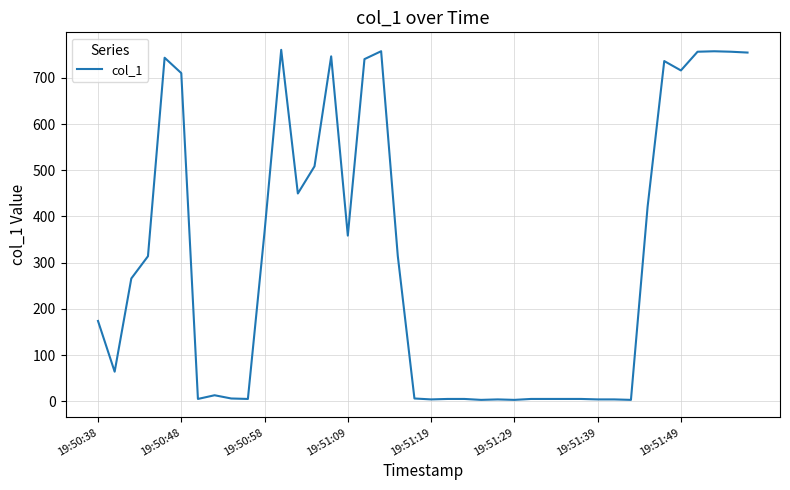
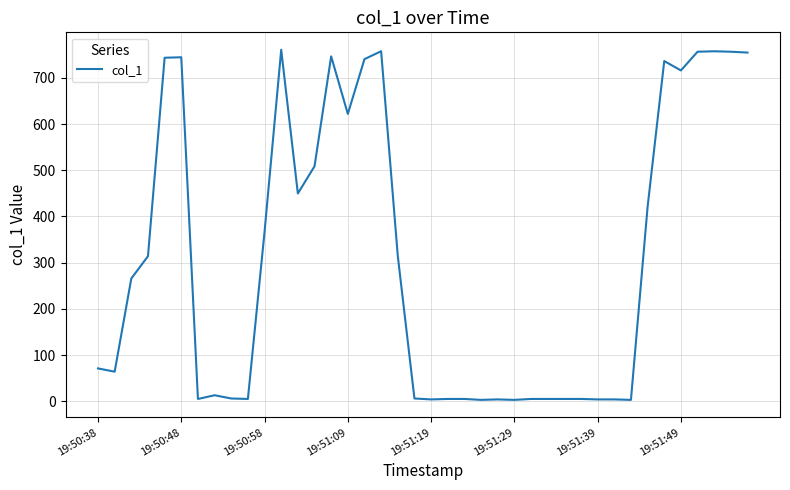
  {
-   "19:50:38": 170,
-   "19:50:48": 710,
+   "19:50:38": 70,
+   "19:50:48": 740,
    "19:50:58": 370,
-   "19:51:09": 360,
+   "19:51:09": 620,
    "19:51:19": 0,
    "19:51:29": 0,
    "19:51:39": 0,
    "19:51:49": 720
  }
